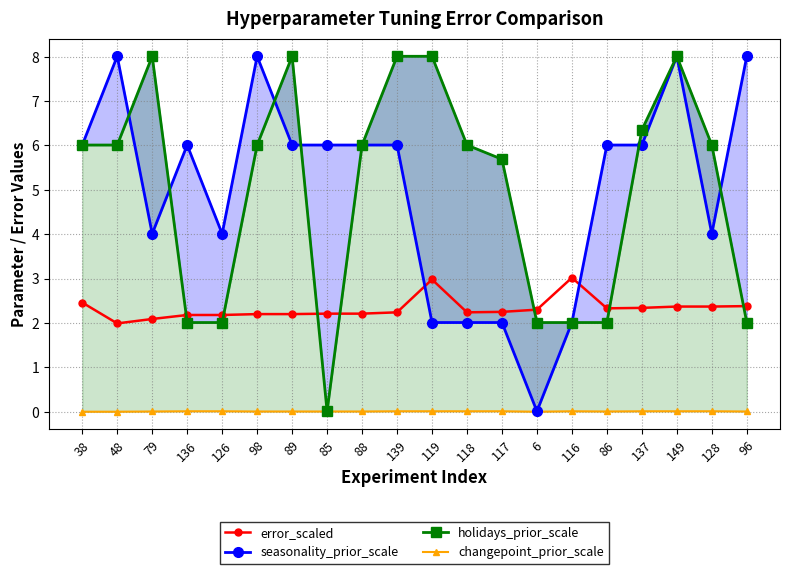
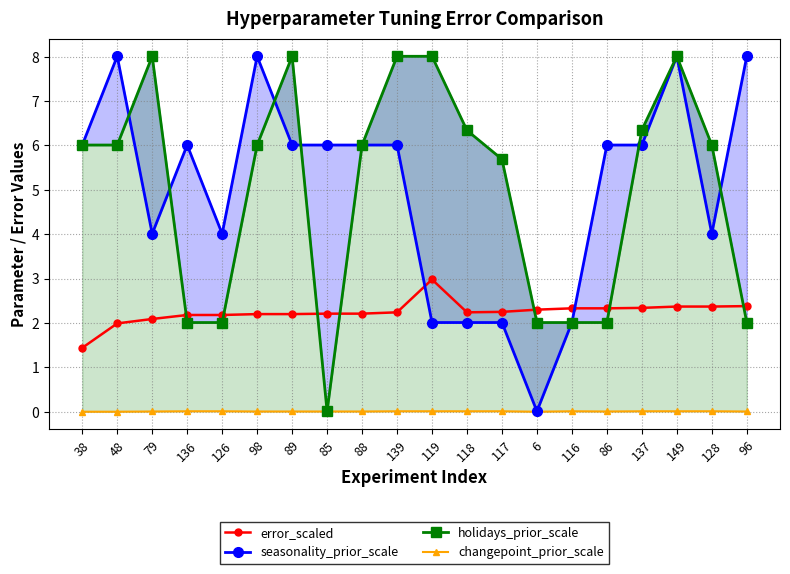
  {
    "error_scaled": {
-     "38": 2.5,
+     "38": 1.4,
      "48": 2.0,
      "79": 2.1,
      "136": 2.2,
      "126": 2.2,
      "98": 2.2,
      "89": 2.2,
      "85": 2.2,
      "88": 2.2,
      "139": 2.2,
      "119": 3.0,
      "118": 2.2,
      "117": 2.3,
      "6": 2.3,
-     "116": 3.0,
+     "116": 2.3,
      "86": 2.3,
      "137": 2.3,
      "149": 2.4,
      "128": 2.4,
      "96": 2.4
    },
    "holidays_prior_scale": {
      "48": 6.0,
      "136": 2.0,
      "126": 2.0,
      "98": 6.0,
-     "118": 6.0,
+     "118": 6.3,
      "86": 2.0,
      "96": 2.0
    },
    "changepoint_prior_scale": {
      "38": 0.0,
      "48": 0.0,
      "79": 0.0,
      "136": 0.0,
      "126": 0.0,
      "98": 0.0,
      "89": 0.0,
      "88": 0.0,
      "139": 0.0,
      "119": 0.0,
      "118": 0.0,
      "117": 0.0,
      "116": 0.0,
      "86": 0.0,
      "137": 0.0,
      "149": 0.0,
      "128": 0.0,
      "96": 0.0
    }
  }
